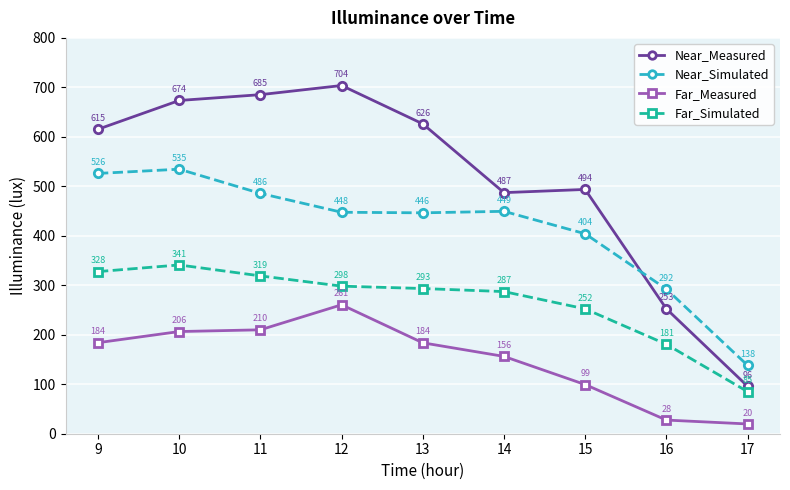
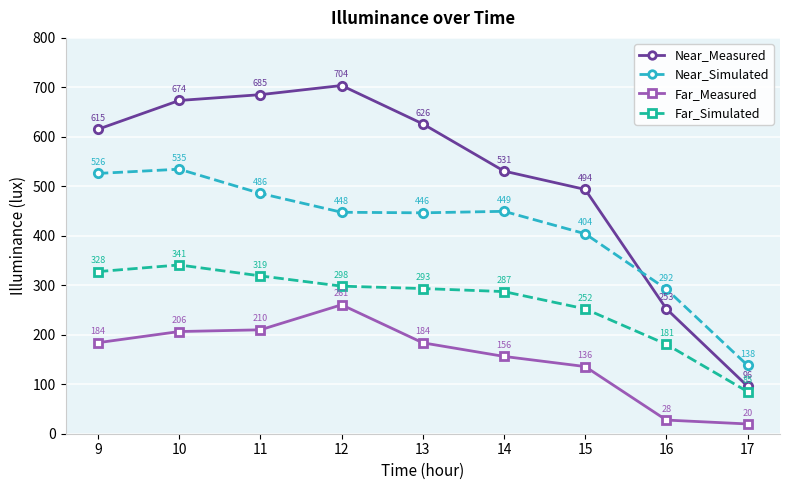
  {
    "Near_Measured": {
      "9": 615,
      "10": 674,
      "11": 685,
      "12": 704,
      "13": 626,
-     "14": 487,
+     "14": 531,
      "15": 494,
      "16": 253
    },
    "Far_Measured": {
      "9": 184,
      "10": 206,
      "11": 210,
      "12": 261,
      "13": 184,
      "14": 156,
-     "15": 99,
+     "15": 136,
      "16": 28,
      "17": 20
    }
  }
